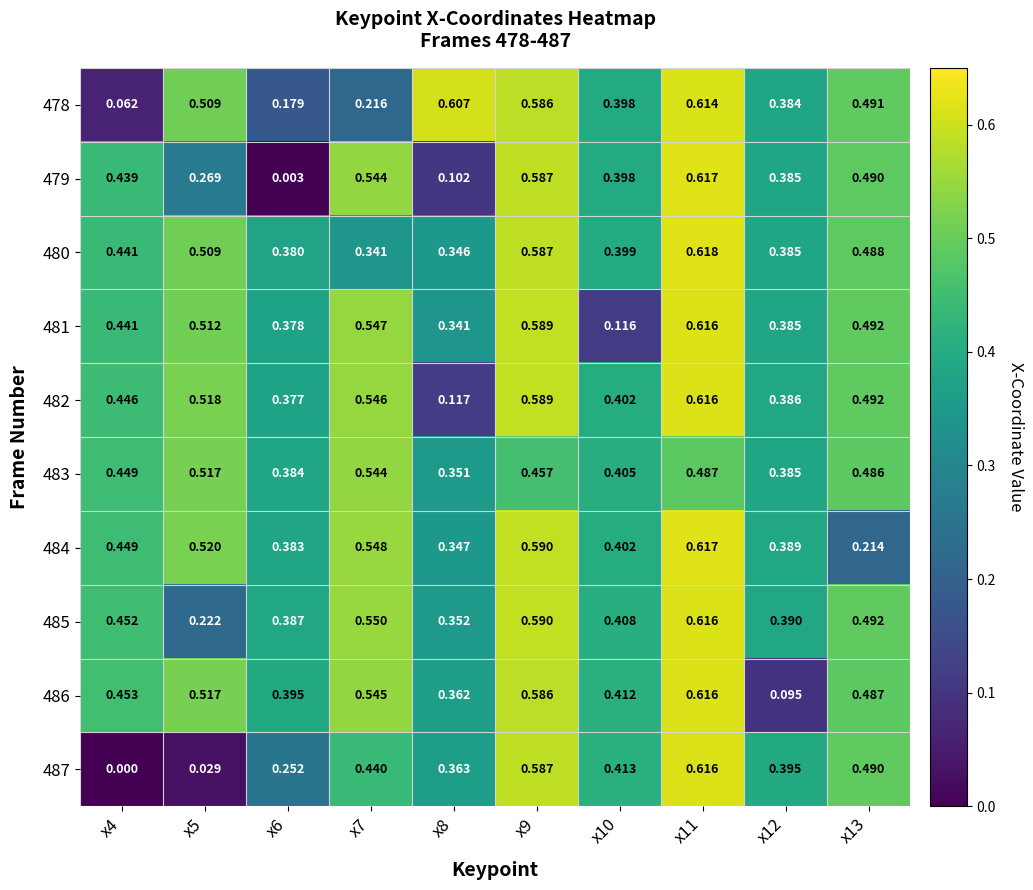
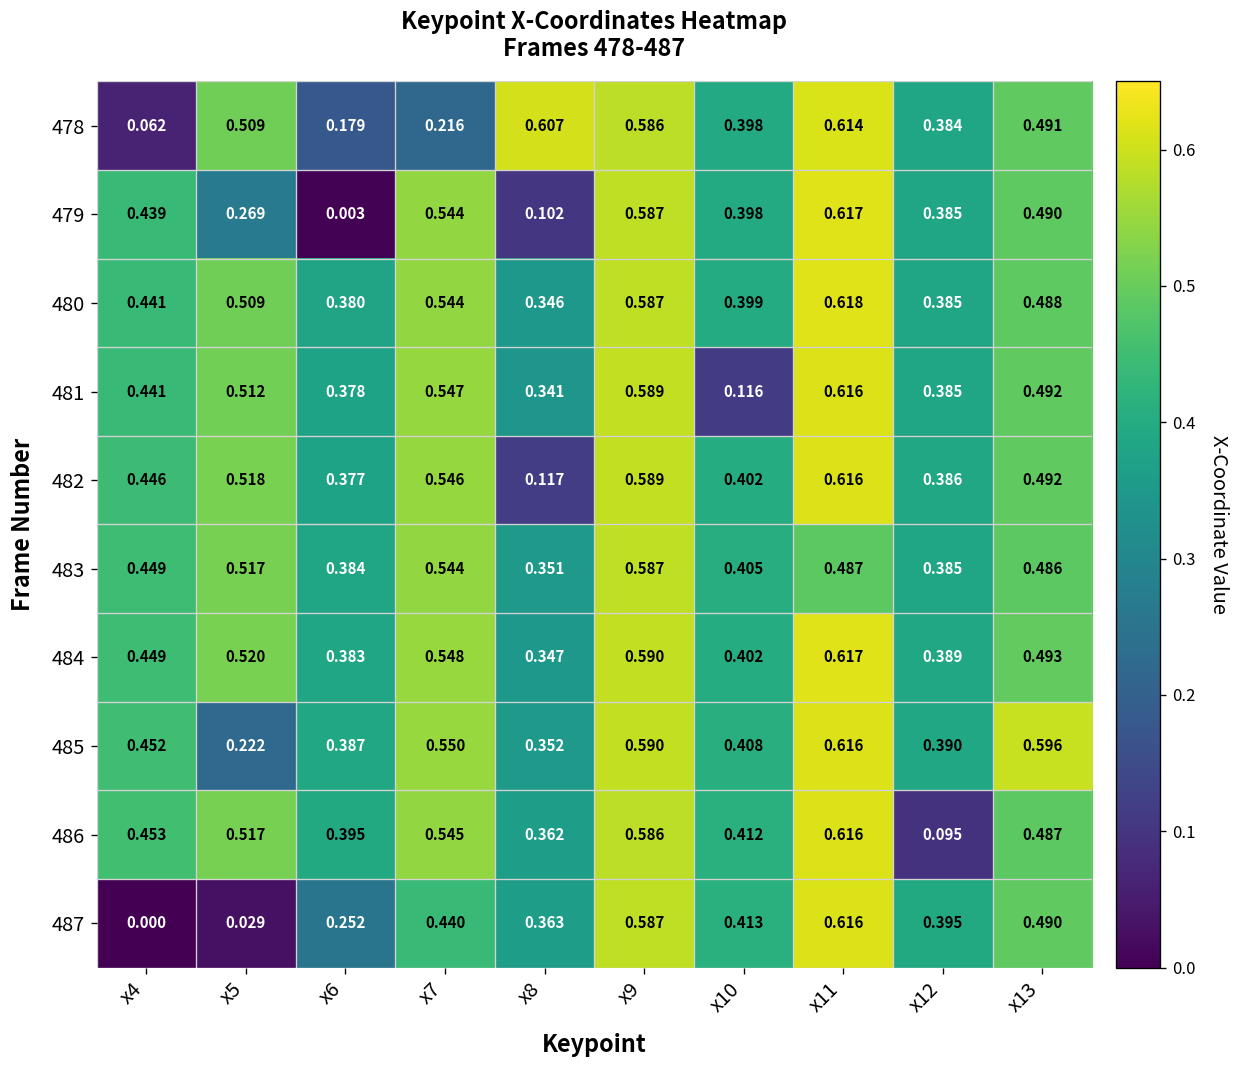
  {
    "478": {
      "x4": 0.062,
      "x5": 0.509,
      "x6": 0.179,
      "x7": 0.216,
      "x8": 0.607,
      "x9": 0.586,
      "x10": 0.398,
      "x11": 0.614,
      "x12": 0.384,
      "x13": 0.491
    },
    "479": {
      "x4": 0.439,
      "x5": 0.269,
      "x6": 0.003,
      "x7": 0.544,
      "x8": 0.102,
      "x9": 0.587,
      "x10": 0.398,
      "x11": 0.617,
      "x12": 0.385,
      "x13": 0.490
    },
    "480": {
      "x4": 0.441,
      "x5": 0.509,
      "x6": 0.380,
-     "x7": 0.341,
+     "x7": 0.544,
      "x8": 0.346,
      "x9": 0.587,
      "x10": 0.399,
      "x11": 0.618,
      "x12": 0.385,
      "x13": 0.488
    },
    "481": {
      "x4": 0.441,
      "x5": 0.512,
      "x6": 0.378,
      "x7": 0.547,
      "x8": 0.341,
      "x9": 0.589,
      "x10": 0.116,
      "x11": 0.616,
      "x12": 0.385,
      "x13": 0.492
    },
    "482": {
      "x4": 0.446,
      "x5": 0.518,
      "x6": 0.377,
      "x7": 0.546,
      "x8": 0.117,
      "x9": 0.589,
      "x10": 0.402,
      "x11": 0.616,
      "x12": 0.386,
      "x13": 0.492
    },
    "483": {
      "x4": 0.449,
      "x5": 0.517,
      "x6": 0.384,
      "x7": 0.544,
      "x8": 0.351,
-     "x9": 0.457,
+     "x9": 0.587,
      "x10": 0.405,
      "x11": 0.487,
      "x12": 0.385,
      "x13": 0.486
    },
    "484": {
      "x4": 0.449,
      "x5": 0.520,
      "x6": 0.383,
      "x7": 0.548,
      "x8": 0.347,
      "x9": 0.590,
      "x10": 0.402,
      "x11": 0.617,
      "x12": 0.389,
-     "x13": 0.214
+     "x13": 0.493
    },
    "485": {
      "x4": 0.452,
      "x5": 0.222,
      "x6": 0.387,
      "x7": 0.550,
      "x8": 0.352,
      "x9": 0.590,
      "x10": 0.408,
      "x11": 0.616,
      "x12": 0.390,
-     "x13": 0.492
+     "x13": 0.596
    },
    "486": {
      "x4": 0.453,
      "x5": 0.517,
      "x6": 0.395,
      "x7": 0.545,
      "x8": 0.362,
      "x9": 0.586,
      "x10": 0.412,
      "x11": 0.616,
      "x12": 0.095,
      "x13": 0.487
    },
    "487": {
      "x4": 0.000,
      "x5": 0.029,
      "x6": 0.252,
      "x7": 0.440,
      "x8": 0.363,
      "x9": 0.587,
      "x10": 0.413,
      "x11": 0.616,
      "x12": 0.395,
      "x13": 0.490
    }
  }
